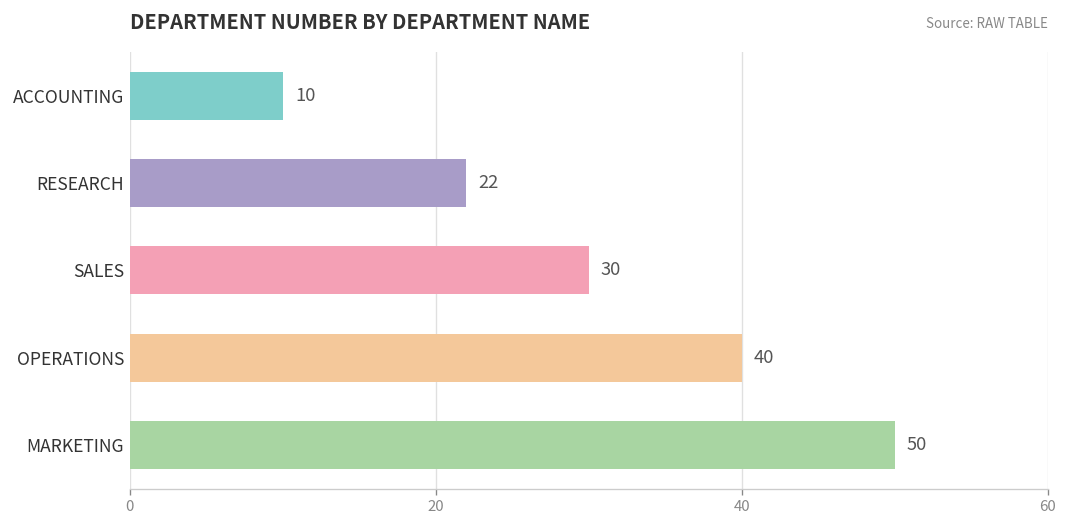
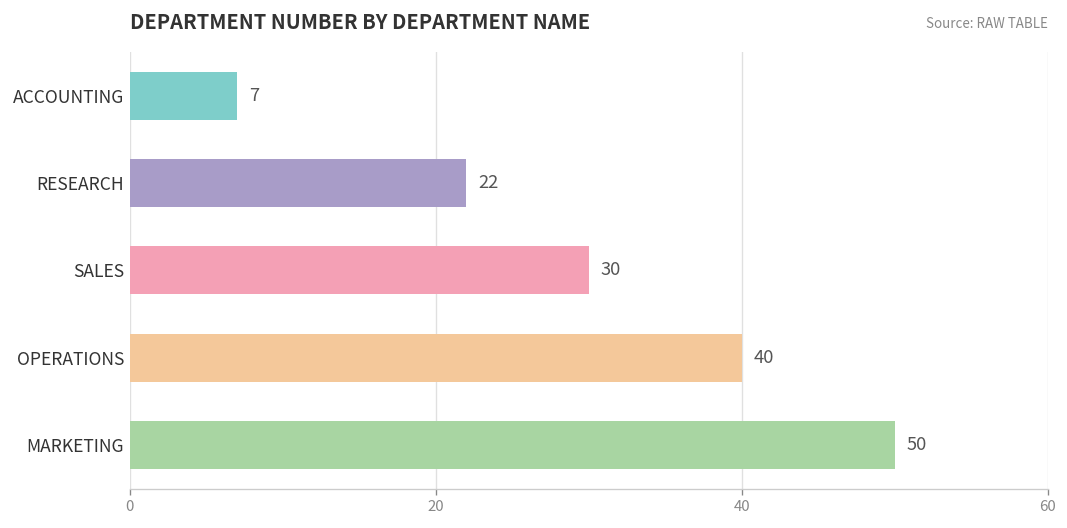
  {
-   "ACCOUNTING": 10,
+   "ACCOUNTING": 7,
    "RESEARCH": 22,
    "SALES": 30,
    "OPERATIONS": 40,
    "MARKETING": 50
  }
